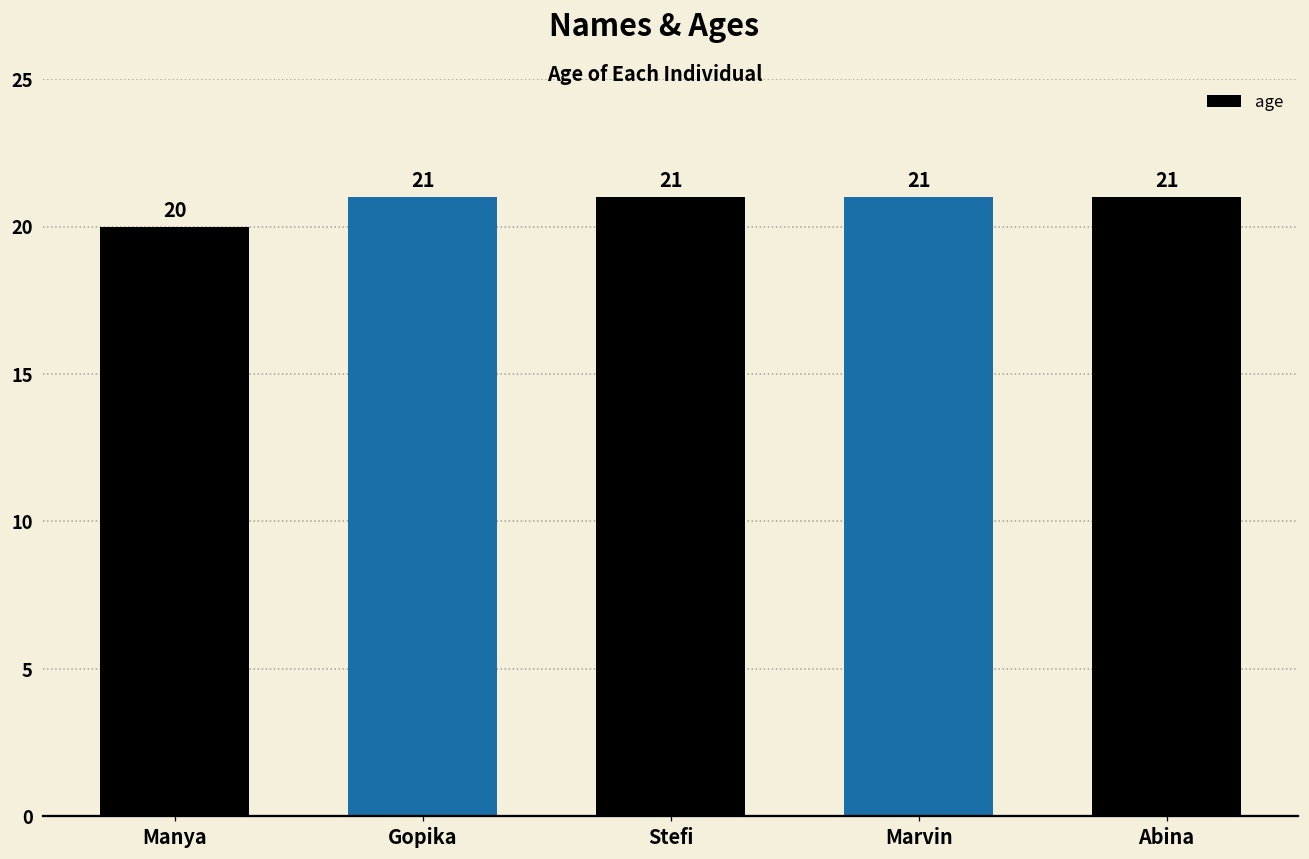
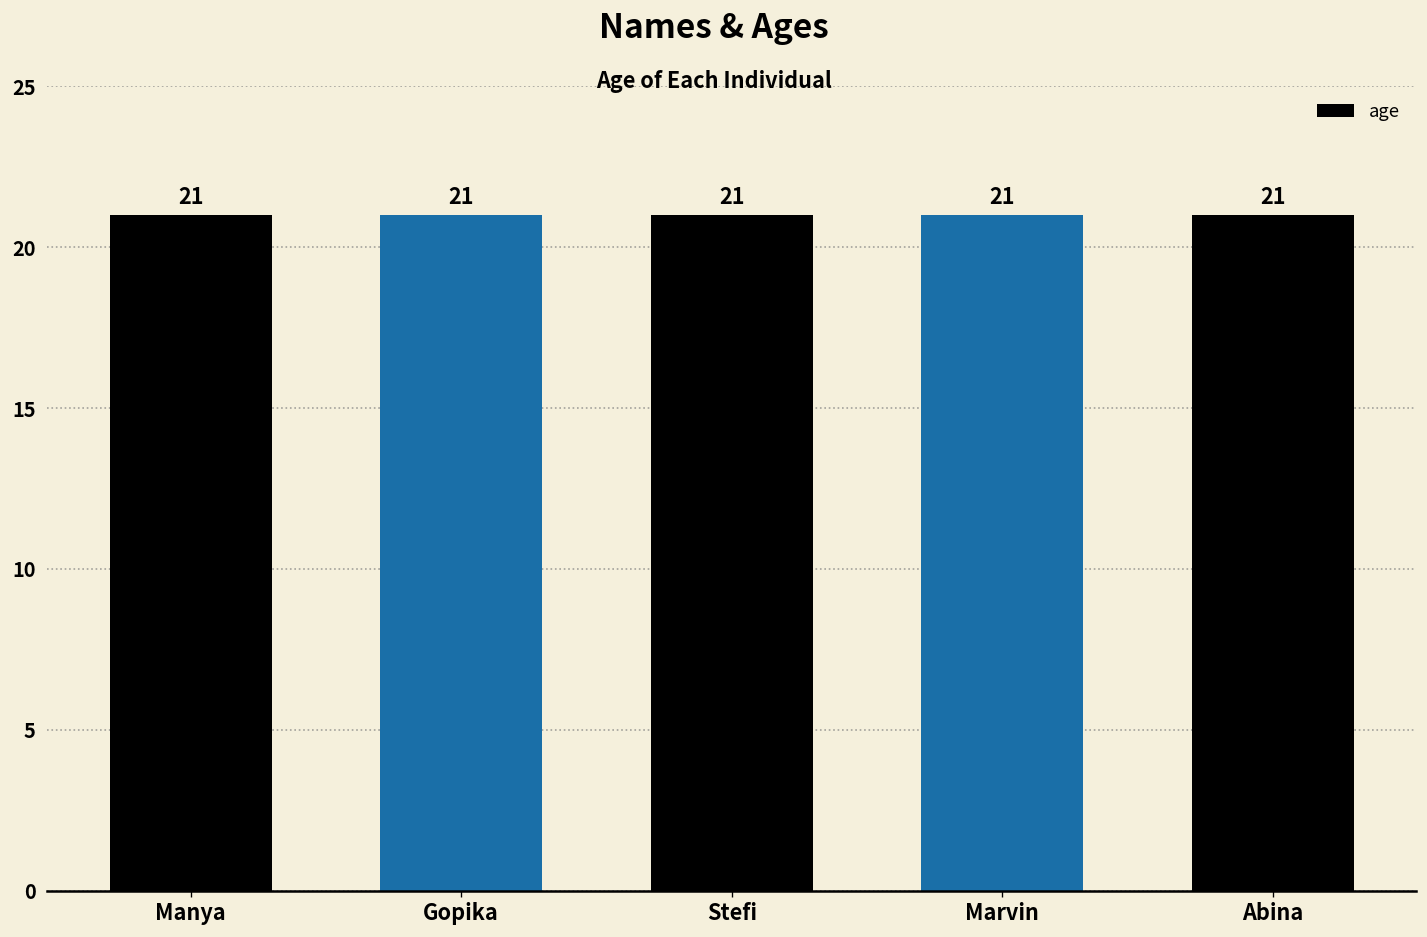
  {
-   "Manya": 20,
+   "Manya": 21,
    "Gopika": 21,
    "Stefi": 21,
    "Marvin": 21,
    "Abina": 21
  }
